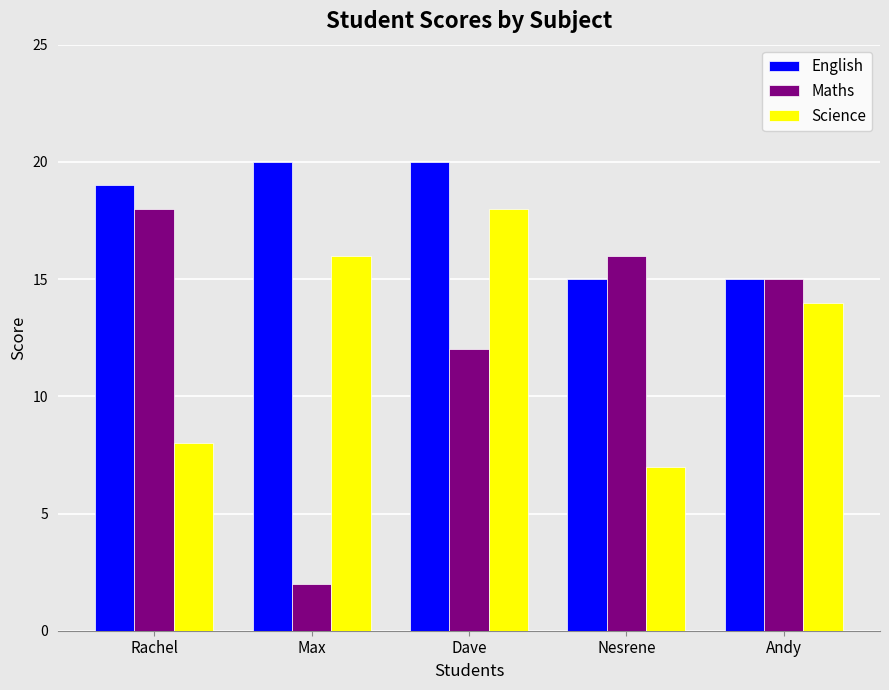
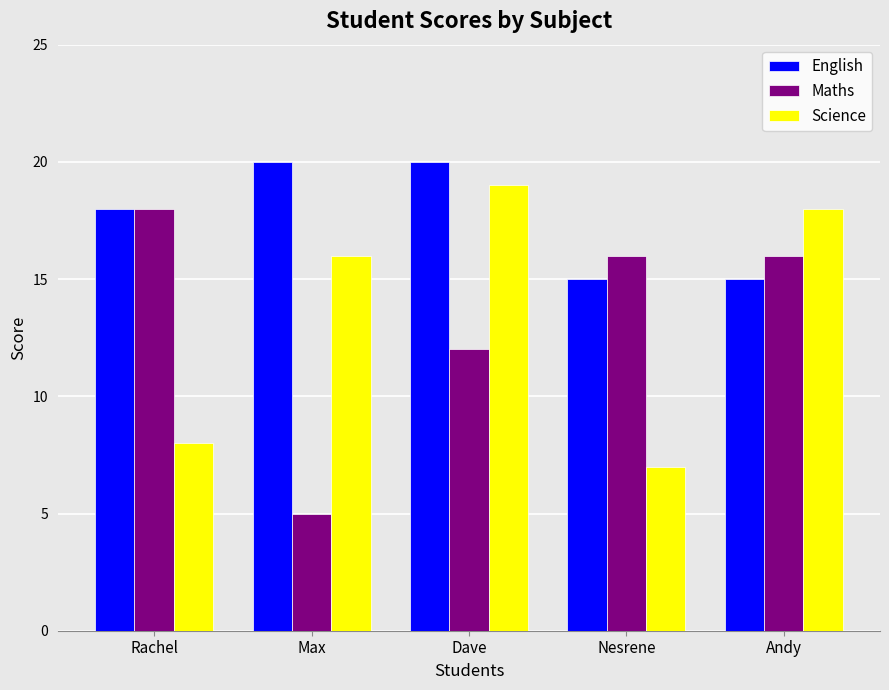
  {
    "English": {
-     "Rachel": 19,
+     "Rachel": 18,
      "Max": 20,
      "Dave": 20,
      "Nesrene": 15,
      "Andy": 15
    },
    "Maths": {
      "Rachel": 18,
-     "Max": 2,
+     "Max": 5,
      "Dave": 12,
      "Nesrene": 16,
-     "Andy": 15
+     "Andy": 16
    },
    "Science": {
      "Rachel": 8,
      "Max": 16,
-     "Dave": 18,
+     "Dave": 19,
      "Nesrene": 7,
-     "Andy": 14
+     "Andy": 18
    }
  }
